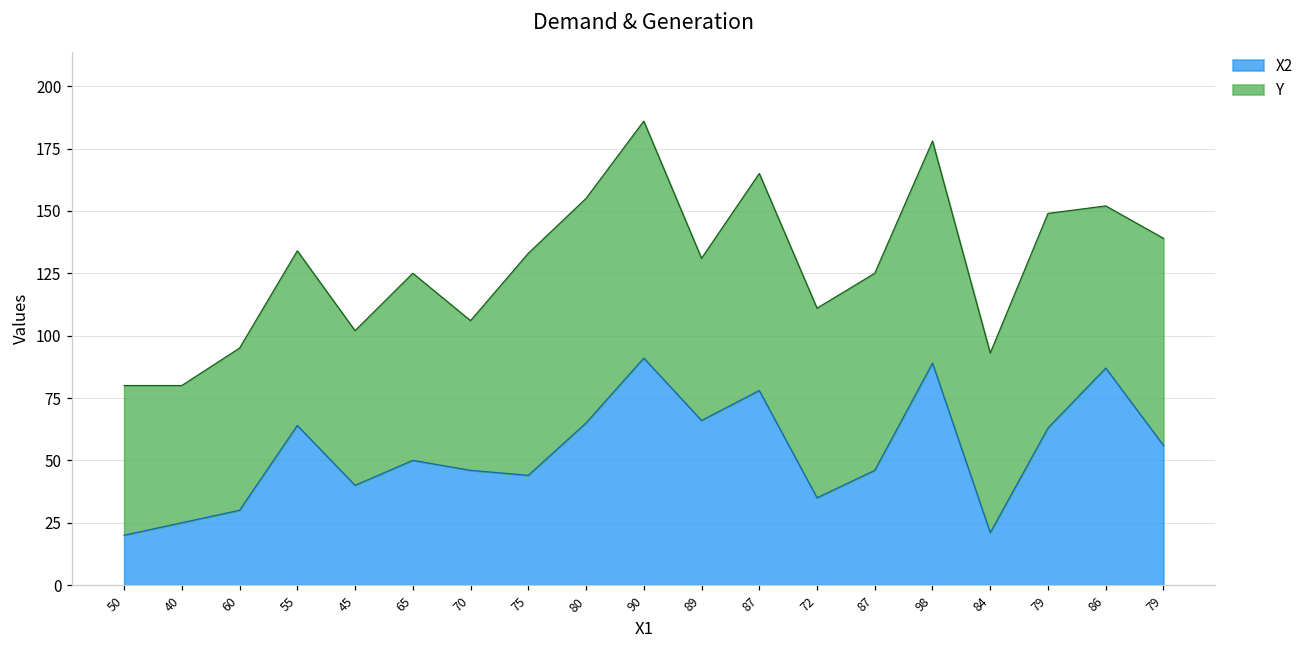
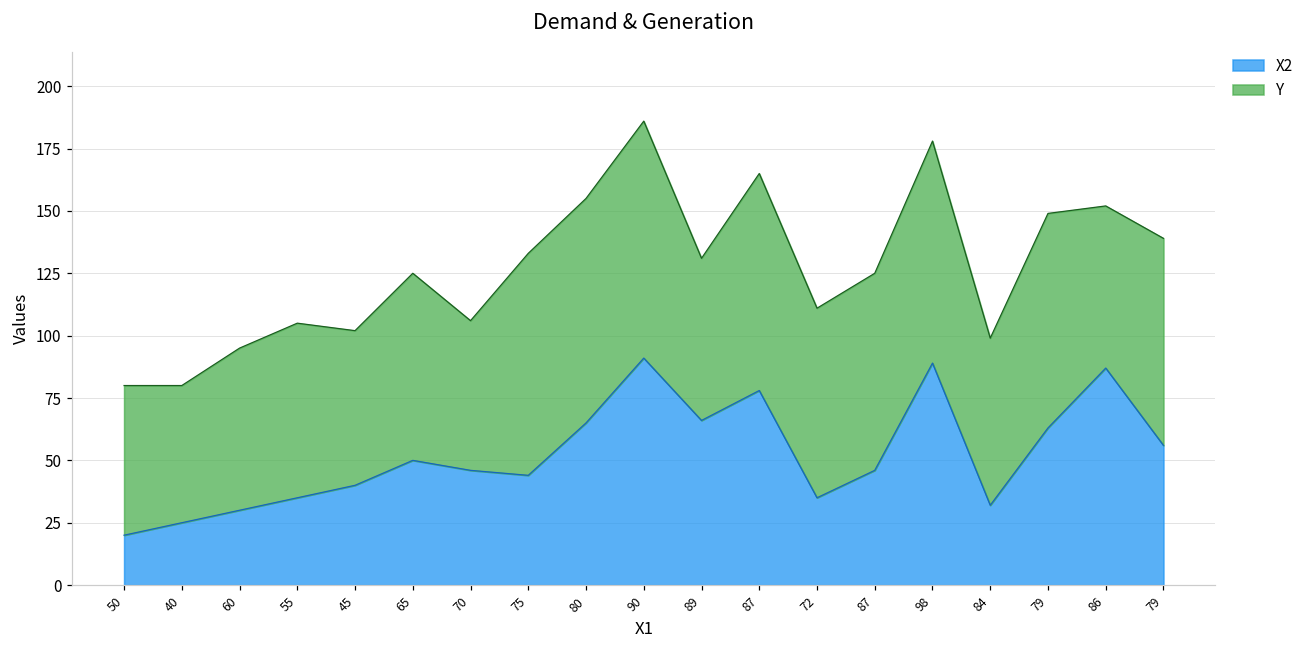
  {
    "X2": {
      "50": 20,
      "40": 25,
      "60": 30,
-     "55": 64,
+     "55": 35,
      "45": 40,
      "65": 50,
      "70": 46,
      "75": 44,
      "80": 65,
      "90": 91,
      "89": 66,
      "72": 35,
      "98": 89,
-     "84": 21,
+     "84": 32,
      "86": 87
    },
    "Y": {
      "50": 60,
      "40": 55,
      "60": 65,
      "55": 70,
      "45": 62,
      "65": 75,
      "70": 60,
      "75": 89,
      "80": 90,
      "90": 95,
      "89": 65,
      "72": 76,
      "98": 89,
-     "84": 72,
+     "84": 67,
      "86": 65
    }
  }
